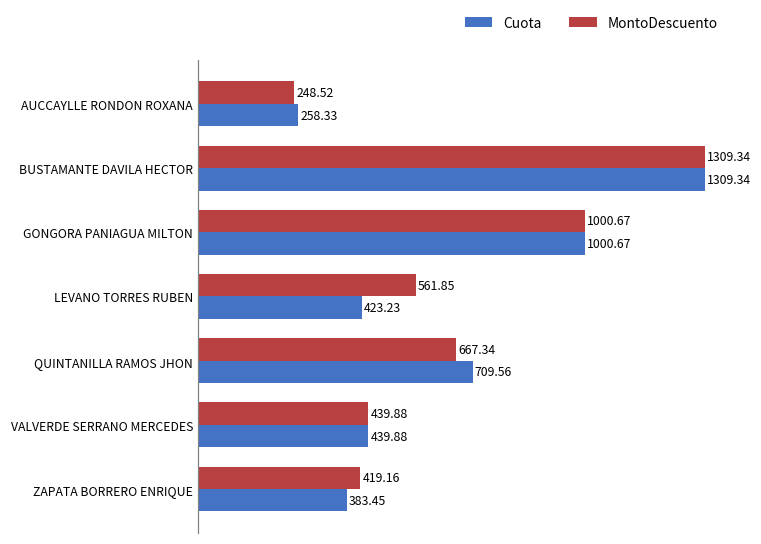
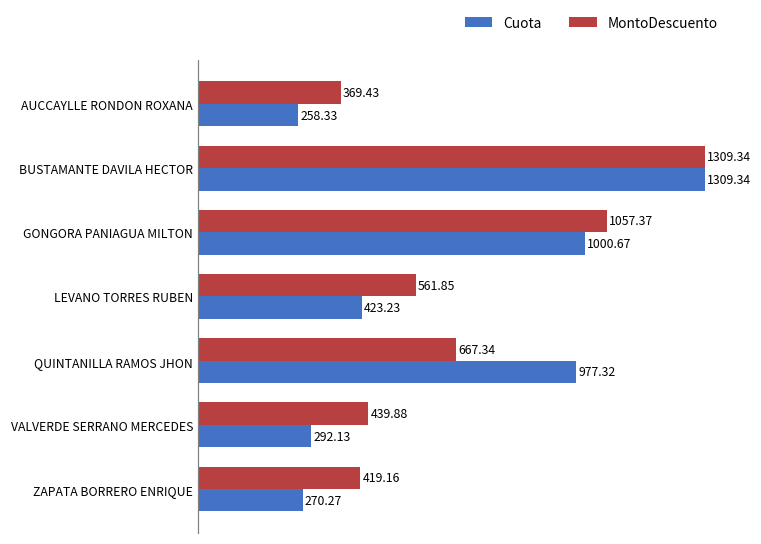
  {
    "Cuota": {
      "AUCCAYLLE RONDON ROXANA": 258.33,
      "BUSTAMANTE DAVILA HECTOR": 1309.34,
      "GONGORA PANIAGUA MILTON": 1000.67,
      "LEVANO TORRES RUBEN": 423.23,
-     "QUINTANILLA RAMOS JHON": 709.56,
-     "VALVERDE SERRANO MERCEDES": 439.88,
-     "ZAPATA BORRERO ENRIQUE": 383.45
+     "QUINTANILLA RAMOS JHON": 977.32,
+     "VALVERDE SERRANO MERCEDES": 292.13,
+     "ZAPATA BORRERO ENRIQUE": 270.27
    },
    "MontoDescuento": {
-     "AUCCAYLLE RONDON ROXANA": 248.52,
+     "AUCCAYLLE RONDON ROXANA": 369.43,
      "BUSTAMANTE DAVILA HECTOR": 1309.34,
-     "GONGORA PANIAGUA MILTON": 1000.67,
+     "GONGORA PANIAGUA MILTON": 1057.37,
      "LEVANO TORRES RUBEN": 561.85,
      "QUINTANILLA RAMOS JHON": 667.34,
      "VALVERDE SERRANO MERCEDES": 439.88,
      "ZAPATA BORRERO ENRIQUE": 419.16
    }
  }
